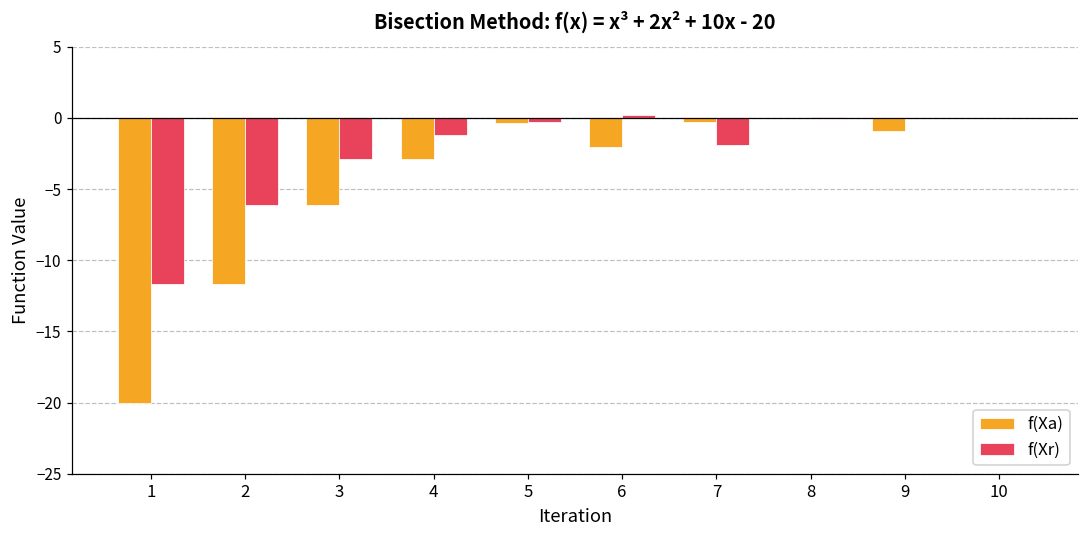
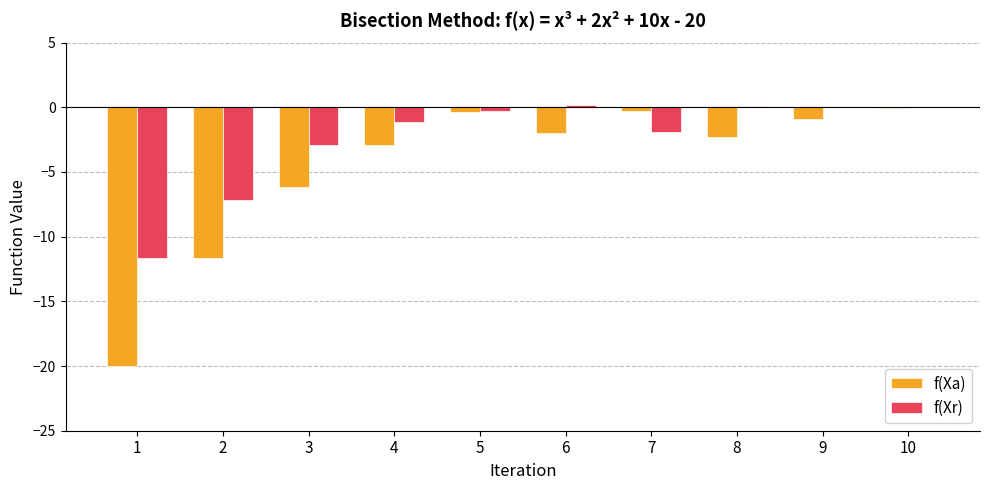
  {
    "f(Xa)": {
      "1": -20.0,
      "2": -11.7,
      "3": -6.1,
      "4": -2.9,
      "5": -0.4,
      "6": -2.0,
      "7": -0.3,
-     "8": 0.0,
+     "8": -2.3,
      "9": -0.9
    },
    "f(Xr)": {
      "1": -11.7,
-     "2": -6.1,
+     "2": -7.2,
      "3": -2.9,
      "4": -1.2,
      "5": -0.3,
      "6": 0.2,
      "7": -1.9
    }
  }
